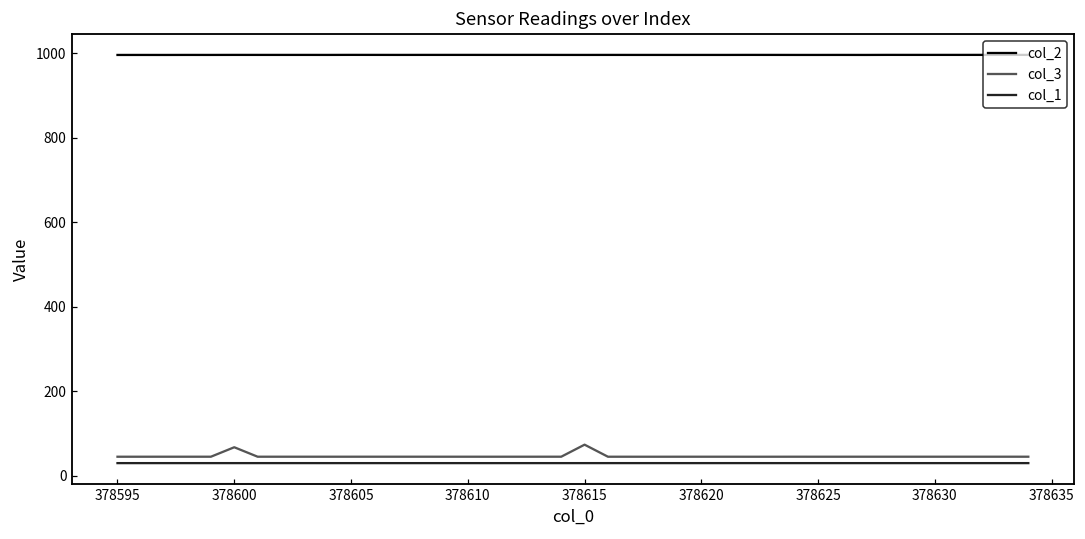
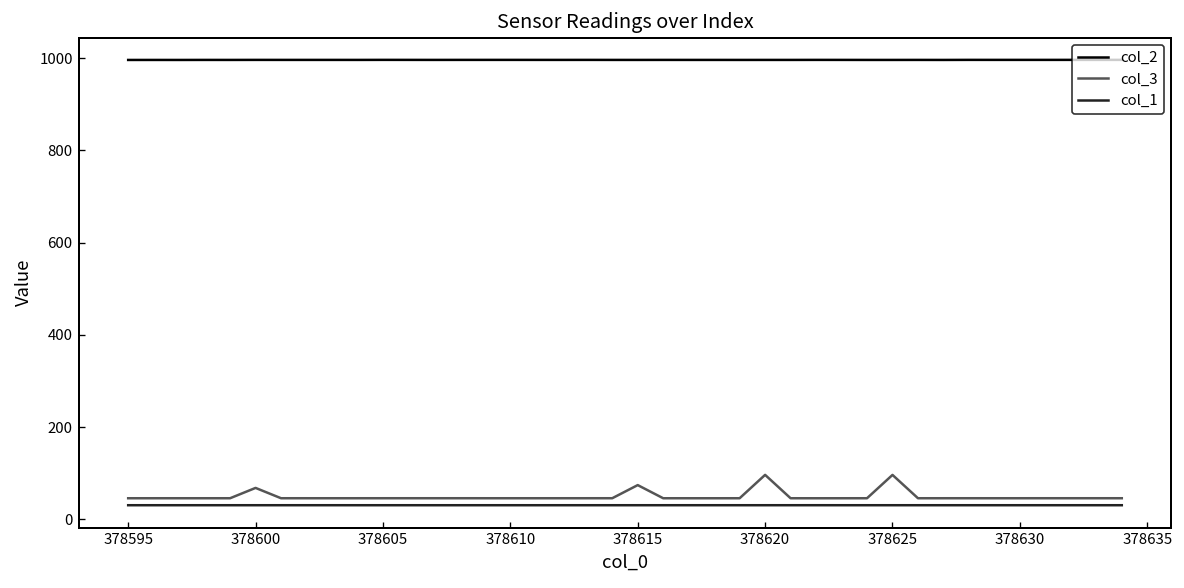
  {
    "col_3": {
      "378595": 50,
      "378600": 70,
      "378605": 50,
      "378610": 50,
      "378615": 70,
-     "378620": 50,
-     "378625": 50,
+     "378620": 100,
+     "378625": 100,
      "378630": 50
    }
  }
